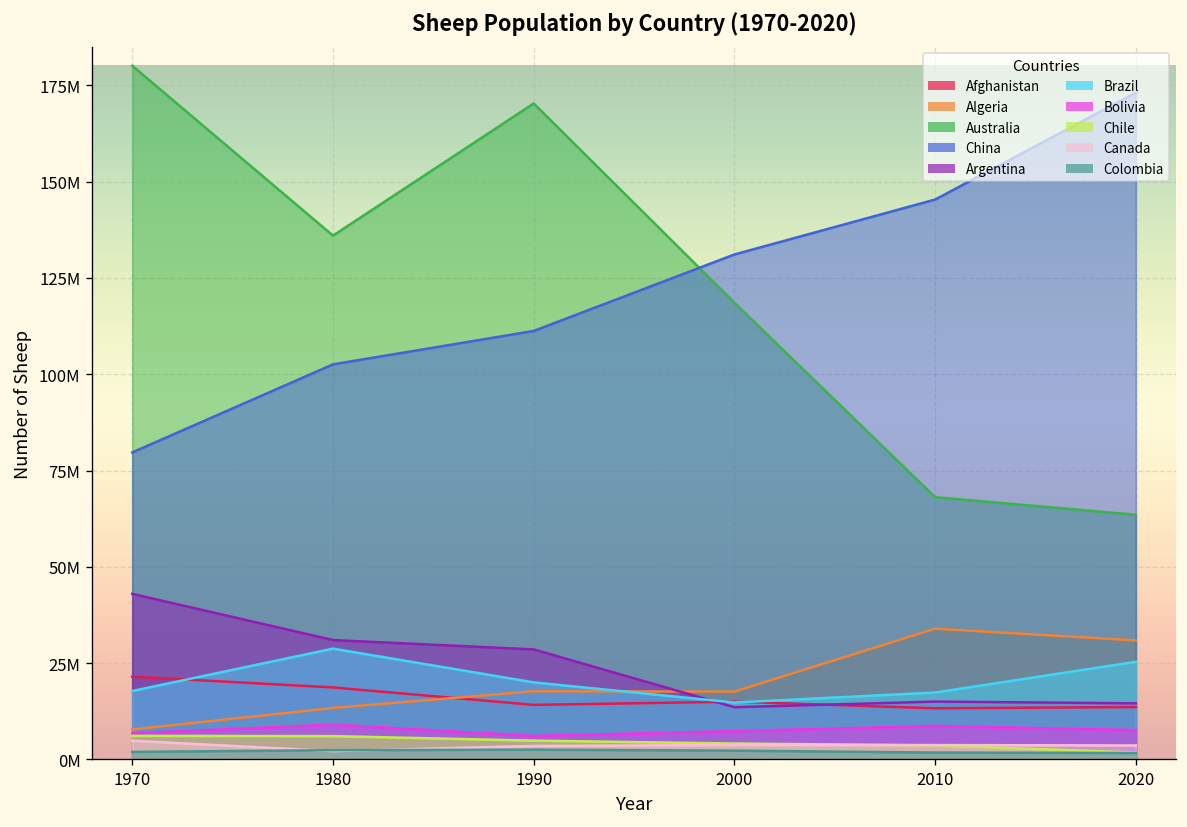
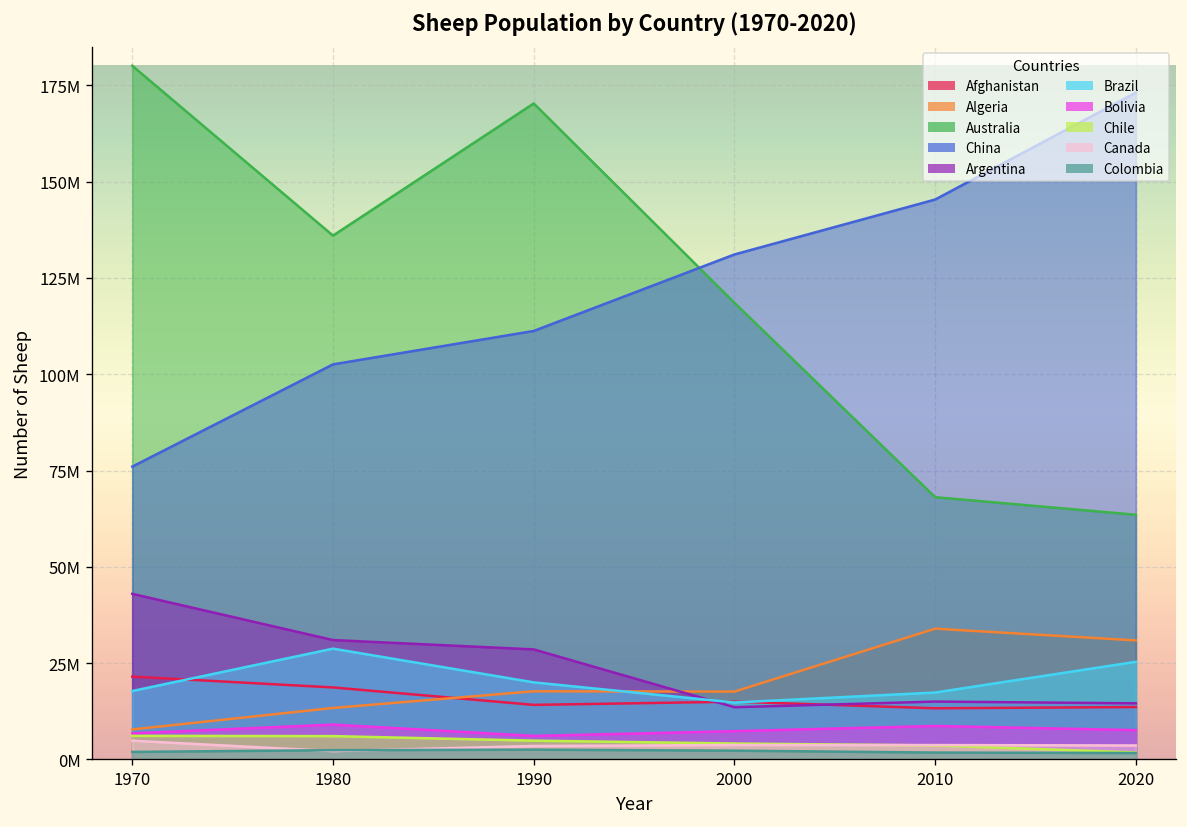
  {
    "Afghanistan": {
      "1970": 22000000,
      "1980": 19000000,
      "1990": 14000000,
      "2010": 13000000,
      "2020": 14000000
    },
    "Algeria": {
      "1970": 8000000,
      "1980": 13000000,
      "1990": 18000000,
      "2000": 18000000,
      "2010": 34000000,
      "2020": 31000000
    },
    "China": {
-     "1970": 80000000,
+     "1970": 76000000,
      "1980": 103000000,
      "1990": 111000000,
      "2000": 131000000,
      "2010": 145000000
    },
    "Argentina": {
      "1970": 43000000,
      "1980": 31000000,
      "1990": 29000000,
      "2000": 14000000,
      "2010": 15000000,
      "2020": 15000000
    },
    "Brazil": {
      "1970": 18000000,
      "1980": 29000000,
      "1990": 20000000,
      "2010": 17000000,
      "2020": 25000000
    },
    "Bolivia": {
      "1980": 9000000,
      "1990": 6000000,
      "2000": 7000000,
      "2010": 9000000,
      "2020": 8000000
    },
    "Chile": {
      "1980": 6000000,
      "1990": 5000000
    },
    "Canada": {
      "1970": 5000000,
      "1990": 4000000,
      "2020": 4000000
    }
  }
